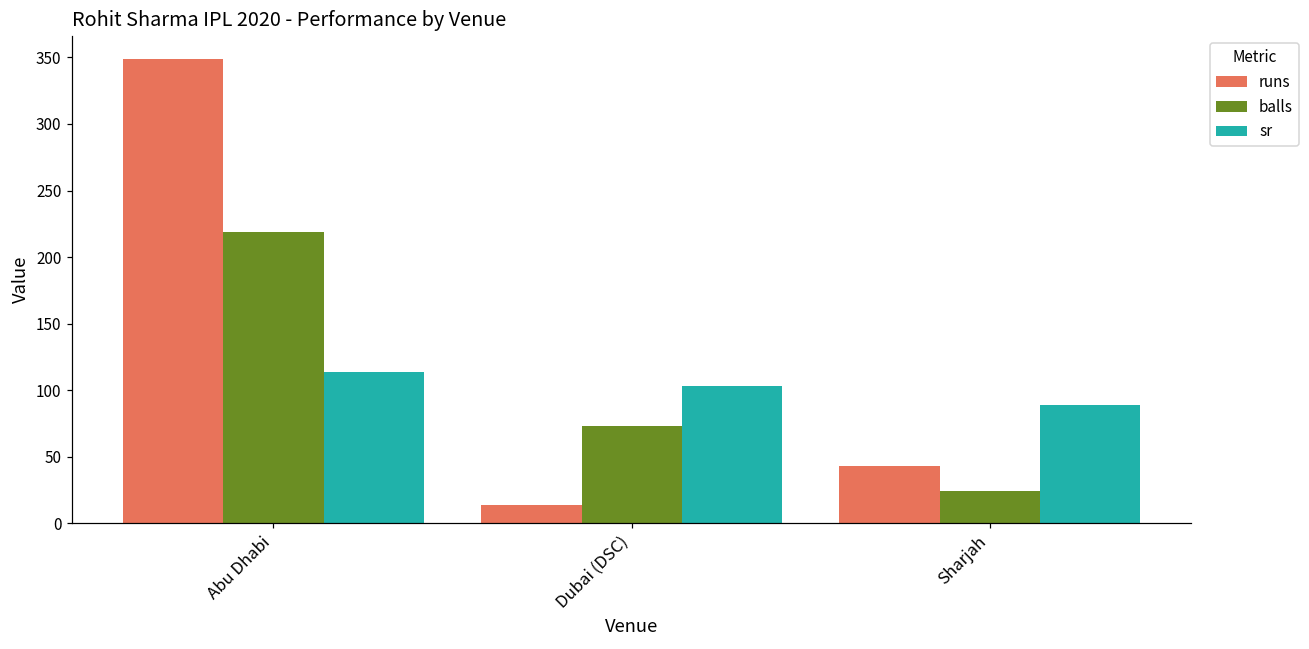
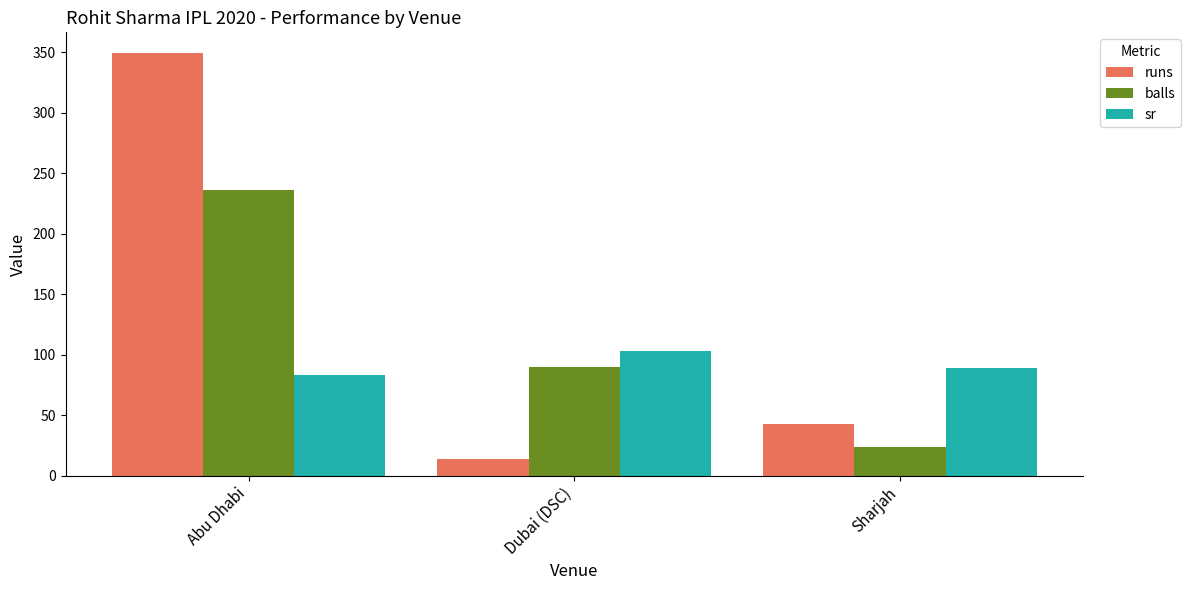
  {
    "runs": {
      "Abu Dhabi": 349,
      "Dubai (DSC)": 14,
      "Sharjah": 43
    },
    "balls": {
-     "Abu Dhabi": 219,
-     "Dubai (DSC)": 73,
+     "Abu Dhabi": 236,
+     "Dubai (DSC)": 90,
      "Sharjah": 24
    },
    "sr": {
-     "Abu Dhabi": 113,
+     "Abu Dhabi": 83,
      "Dubai (DSC)": 103,
      "Sharjah": 89
    }
  }
